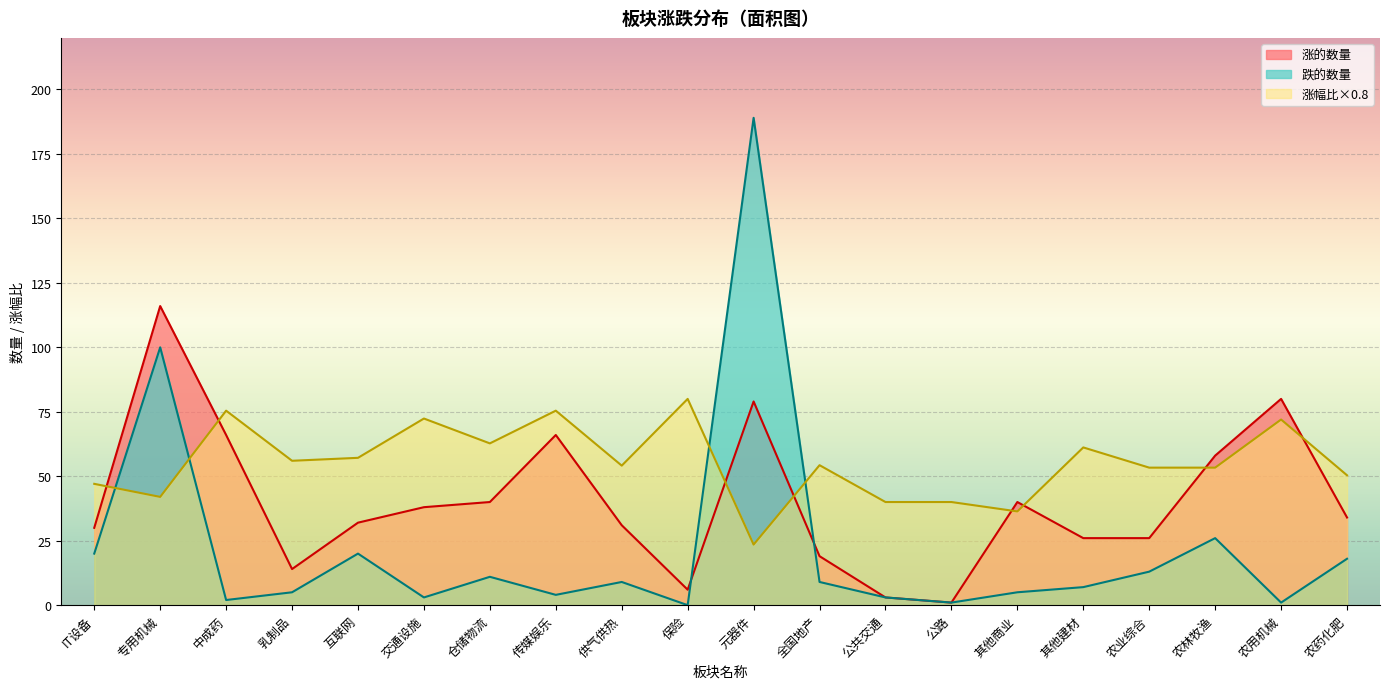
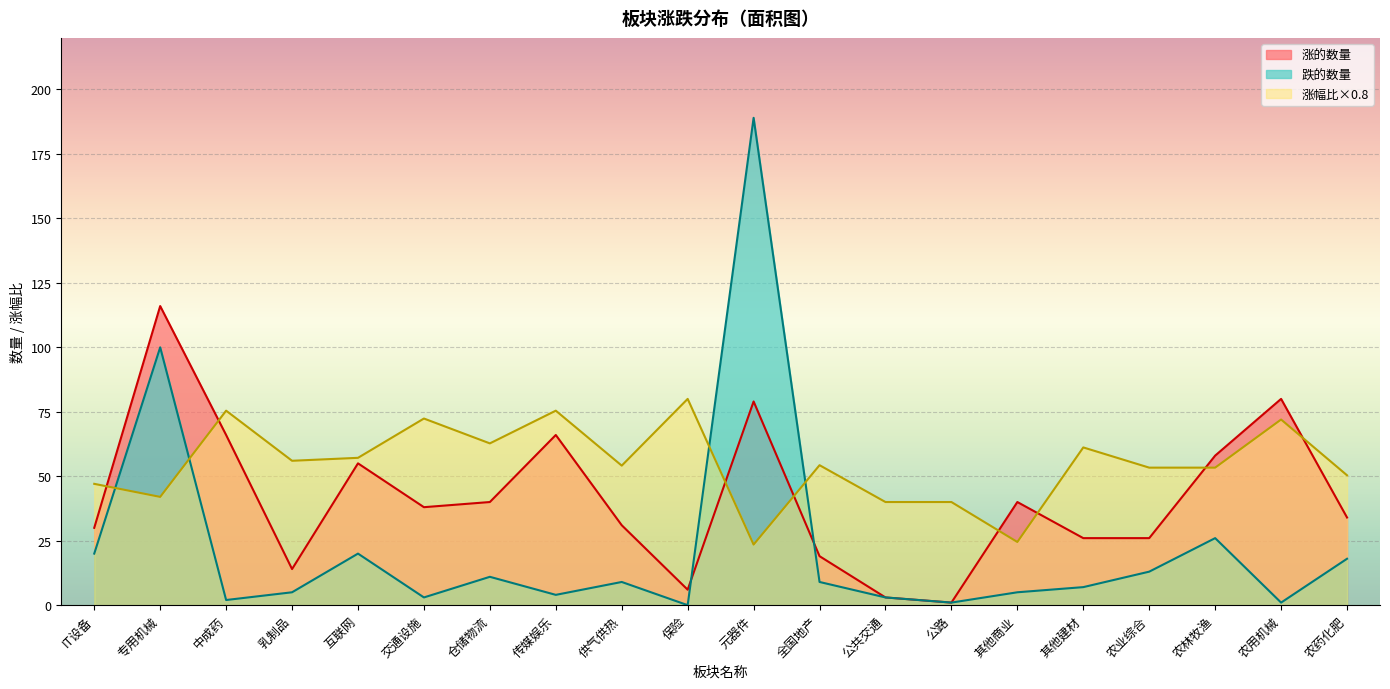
  {
    "涨的数量": {
      "IT设备": 30,
      "专用机械": 116,
      "中成药": 66,
      "乳制品": 14,
-     "互联网": 32,
+     "互联网": 55,
      "交通设施": 38,
      "仓储物流": 40,
      "传媒娱乐": 66,
      "供气供热": 31,
      "保险": 6,
      "元器件": 79,
      "全国地产": 19,
      "其他商业": 40,
      "其他建材": 26,
      "农业综合": 26,
      "农林牧渔": 58,
      "农用机械": 80,
      "农药化肥": 34
    },
    "跌的数量": {
      "IT设备": 20,
      "专用机械": 100,
      "中成药": 2,
      "乳制品": 5,
      "互联网": 20,
      "交通设施": 3,
      "仓储物流": 11,
      "传媒娱乐": 4,
      "供气供热": 9,
      "保险": 0,
      "元器件": 189,
      "全国地产": 9,
      "其他商业": 5,
      "其他建材": 7,
      "农业综合": 13,
      "农林牧渔": 26,
      "农用机械": 1,
      "农药化肥": 18
    },
    "涨幅比×0.8": {
      "IT设备": 47,
      "专用机械": 42,
      "中成药": 75,
      "乳制品": 56,
      "互联网": 57,
      "交通设施": 72,
      "仓储物流": 63,
      "传媒娱乐": 75,
      "供气供热": 54,
      "保险": 80,
      "元器件": 23,
      "全国地产": 54,
      "公共交通": 40,
      "公路": 40,
-     "其他商业": 36,
+     "其他商业": 25,
      "其他建材": 61,
      "农业综合": 53,
      "农林牧渔": 53,
      "农用机械": 72,
      "农药化肥": 50
    }
  }
